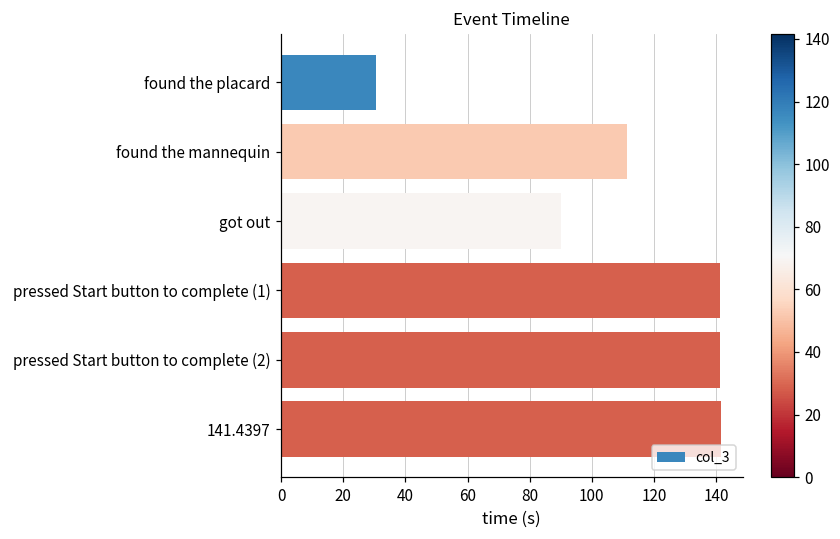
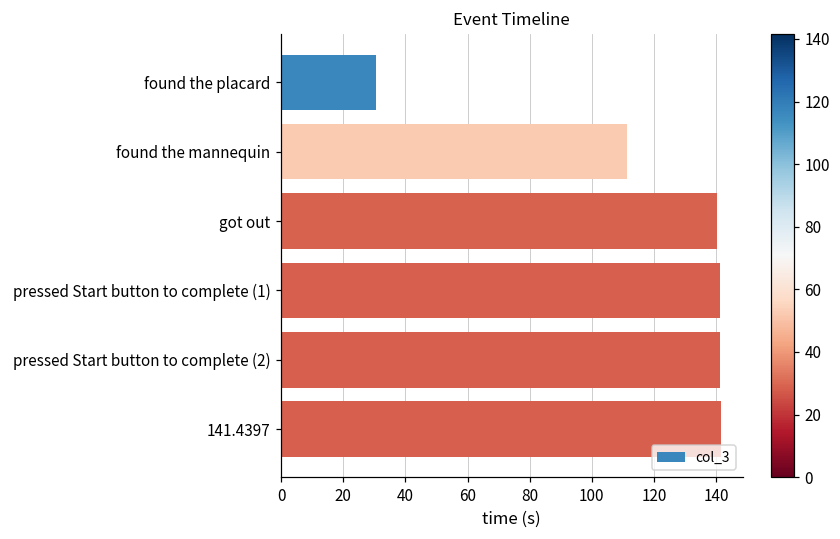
  {
    "found the placard": 31,
    "found the mannequin": 111,
-   "got out": 90,
+   "got out": 140,
    "pressed Start button to complete (1)": 141,
    "pressed Start button to complete (2)": 141,
    "141.4397": 141
  }
